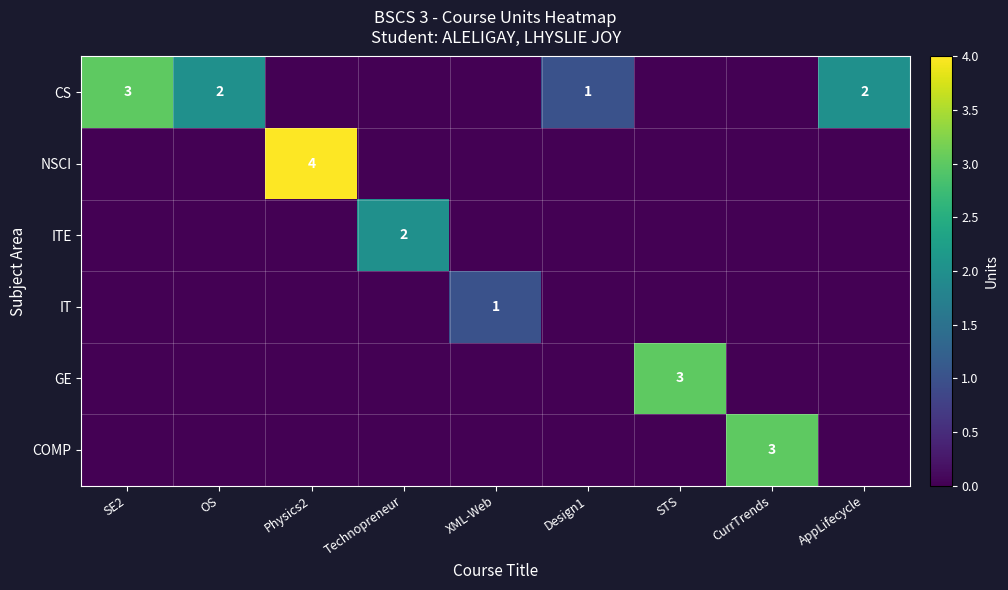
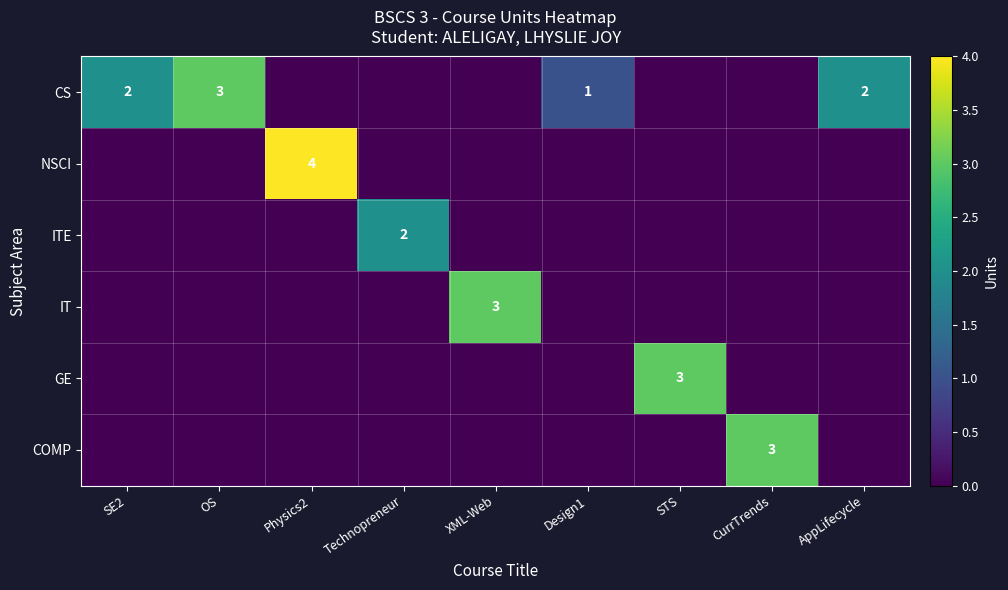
  {
    "CS": {
-     "SE2": 3,
-     "OS": 2,
+     "SE2": 2,
+     "OS": 3,
      "Design1": 1,
      "AppLifecycle": 2
    },
    "NSCI": {
      "Physics2": 4
    },
    "ITE": {
      "Technopreneur": 2
    },
    "IT": {
-     "XML-Web": 1
+     "XML-Web": 3
    },
    "GE": {
      "STS": 3
    },
    "COMP": {
      "CurrTrends": 3
    }
  }
